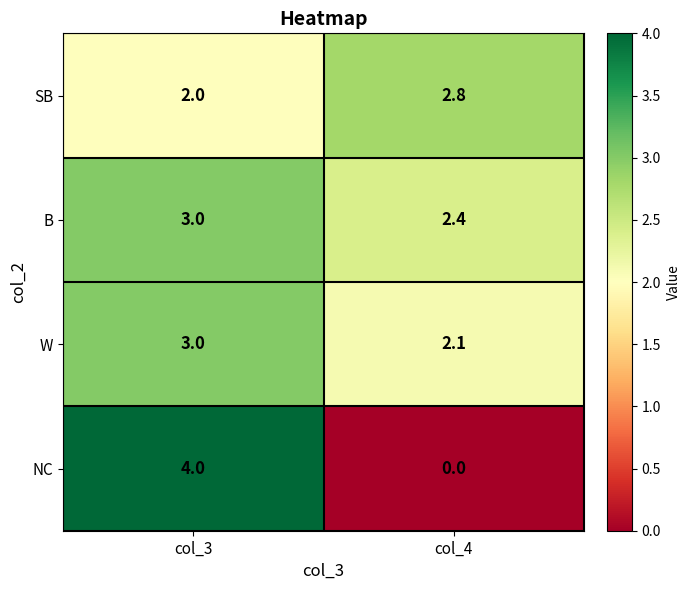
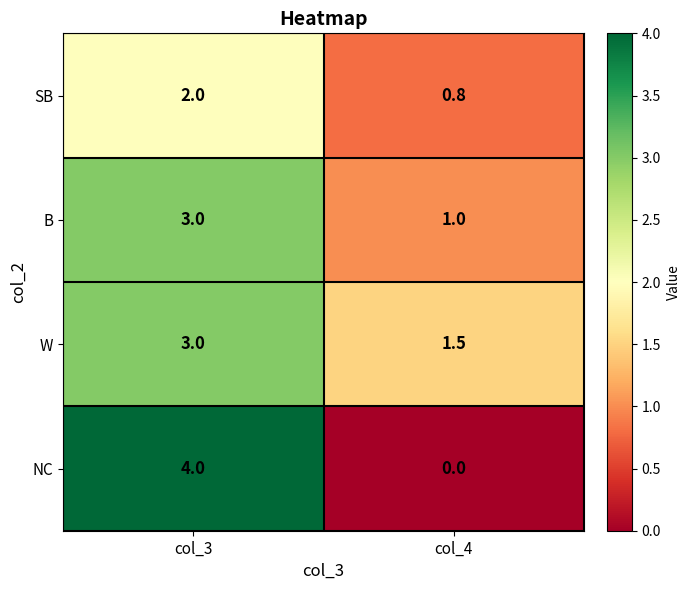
  {
    "SB": {
      "col_3": 2.0,
-     "col_4": 2.8
+     "col_4": 0.8
    },
    "B": {
      "col_3": 3.0,
-     "col_4": 2.4
+     "col_4": 1.0
    },
    "W": {
      "col_3": 3.0,
-     "col_4": 2.1
+     "col_4": 1.5
    },
    "NC": {
      "col_3": 4.0,
      "col_4": 0.0
    }
  }
